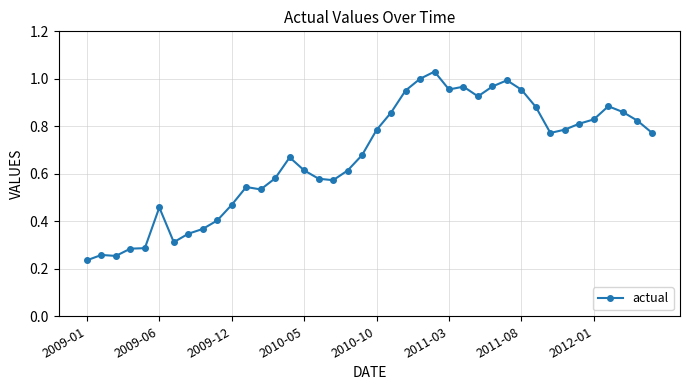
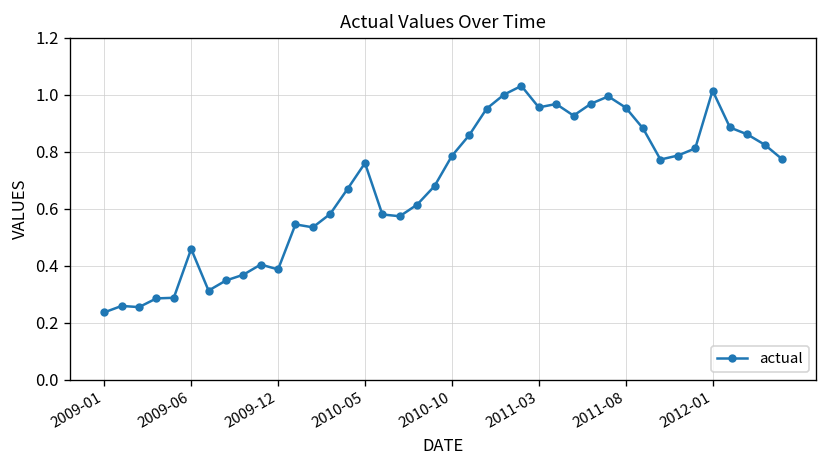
  {
    "2009-01": 0.24,
    "2009-06": 0.46,
-   "2009-12": 0.47,
-   "2010-05": 0.61,
+   "2009-12": 0.39,
+   "2010-05": 0.76,
    "2010-10": 0.78,
    "2011-03": 0.96,
    "2011-08": 0.95,
-   "2012-01": 0.83
+   "2012-01": 1.01
  }
